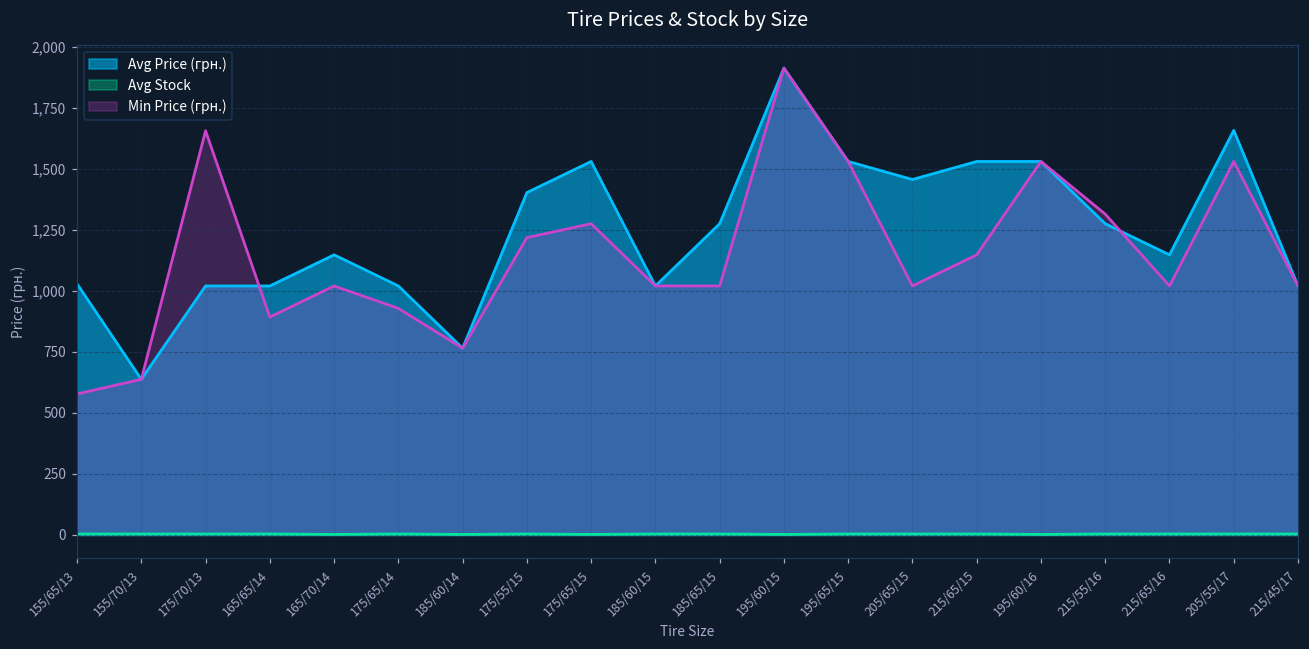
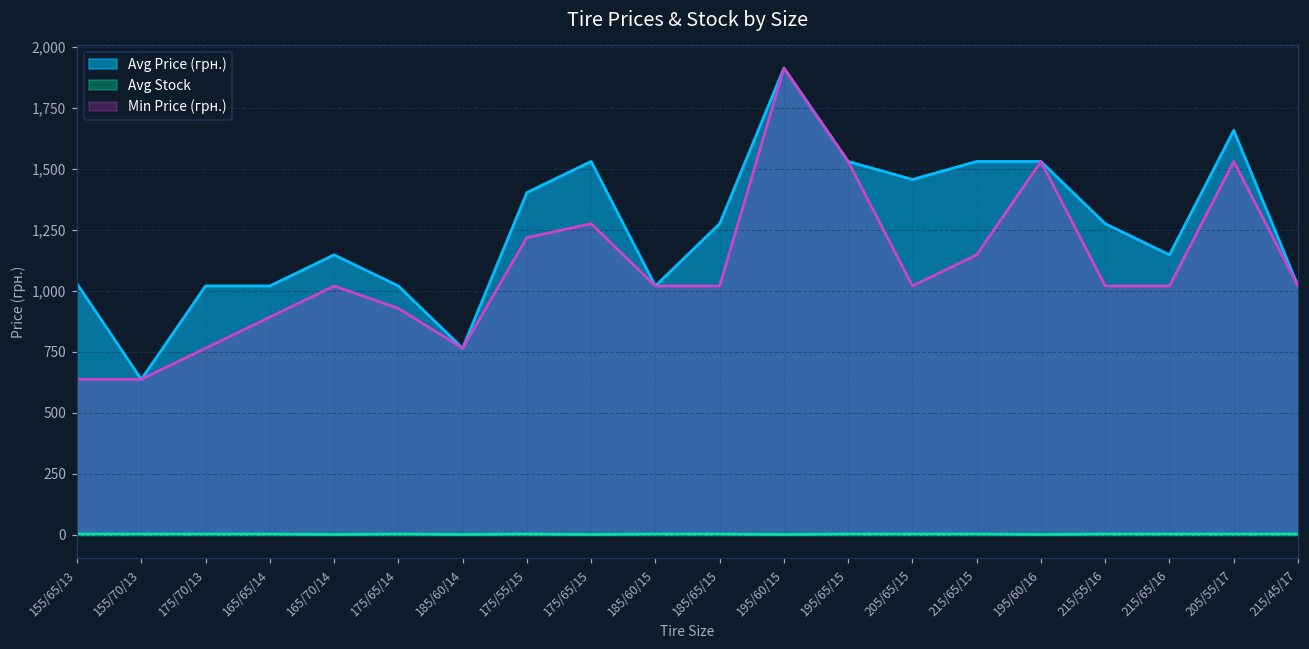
  {
    "Avg Price (грн.)": {
      "155/65/13": "1,030",
      "175/70/13": "1,020",
      "165/65/14": "1,020",
      "165/70/14": "1,150",
      "175/65/14": "1,020",
      "175/55/15": "1,400",
      "175/65/15": "1,530",
      "185/65/15": "1,280",
      "205/65/15": "1,460",
      "215/65/15": "1,530",
      "215/55/16": "1,280",
      "215/65/16": "1,150",
      "205/55/17": "1,660"
    },
    "Avg Stock": {
      "155/65/13": "0",
      "155/70/13": "0",
      "175/70/13": "0",
      "165/65/14": "0",
      "165/70/14": "0",
      "175/65/14": "0",
      "185/60/14": "0",
      "175/55/15": "0",
      "175/65/15": "0",
      "185/60/15": "0",
      "185/65/15": "0",
      "195/60/15": "0",
      "195/65/15": "0",
      "205/65/15": "0",
      "215/65/15": "0",
      "195/60/16": "0",
      "215/55/16": "0",
      "215/65/16": "0",
      "205/55/17": "0",
      "215/45/17": "0"
    },
    "Min Price (грн.)": {
-     "155/65/13": "580",
-     "175/70/13": "1,660",
+     "155/65/13": "640",
+     "175/70/13": "770",
      "165/65/14": "890",
      "165/70/14": "1,020",
      "175/65/14": "930",
      "175/55/15": "1,220",
      "175/65/15": "1,280",
      "185/65/15": "1,020",
      "205/65/15": "1,020",
      "215/65/15": "1,150",
-     "215/55/16": "1,310",
+     "215/55/16": "1,020",
      "215/65/16": "1,020",
      "205/55/17": "1,530"
    }
  }
